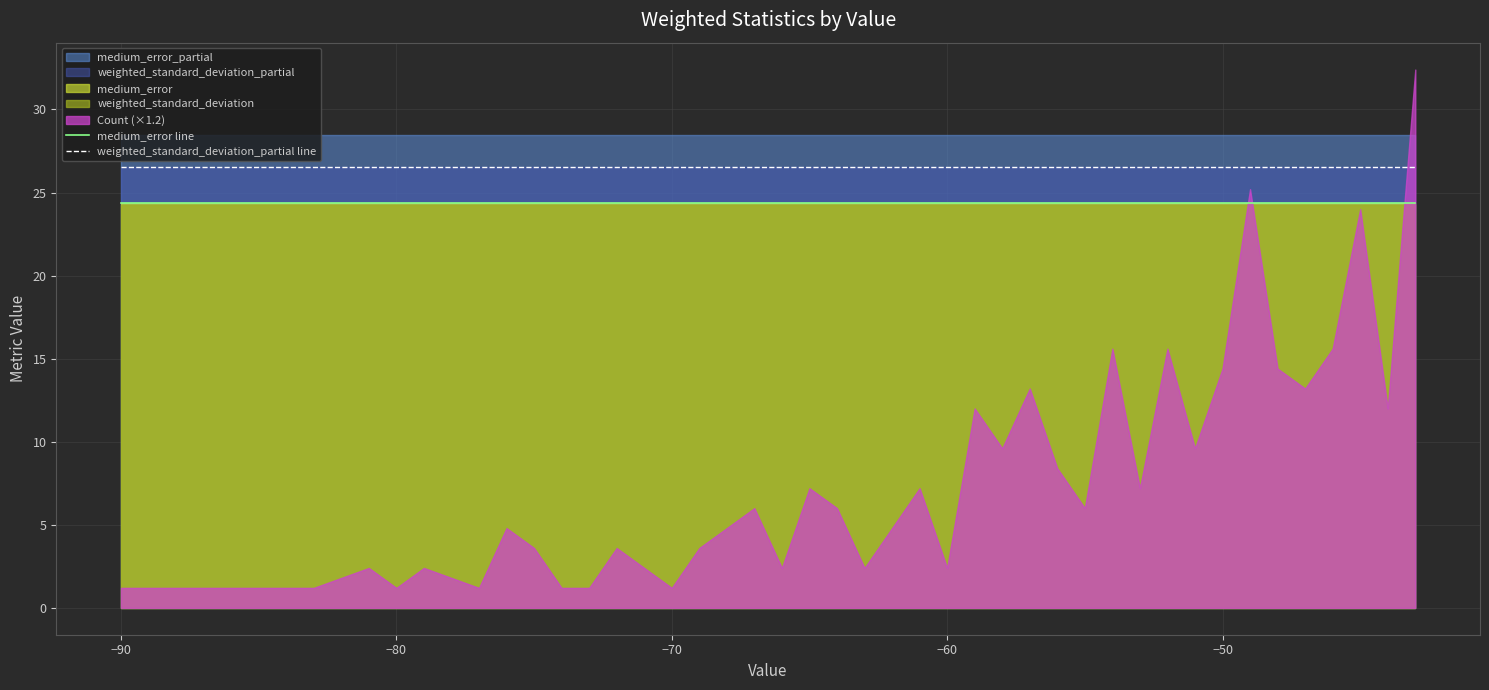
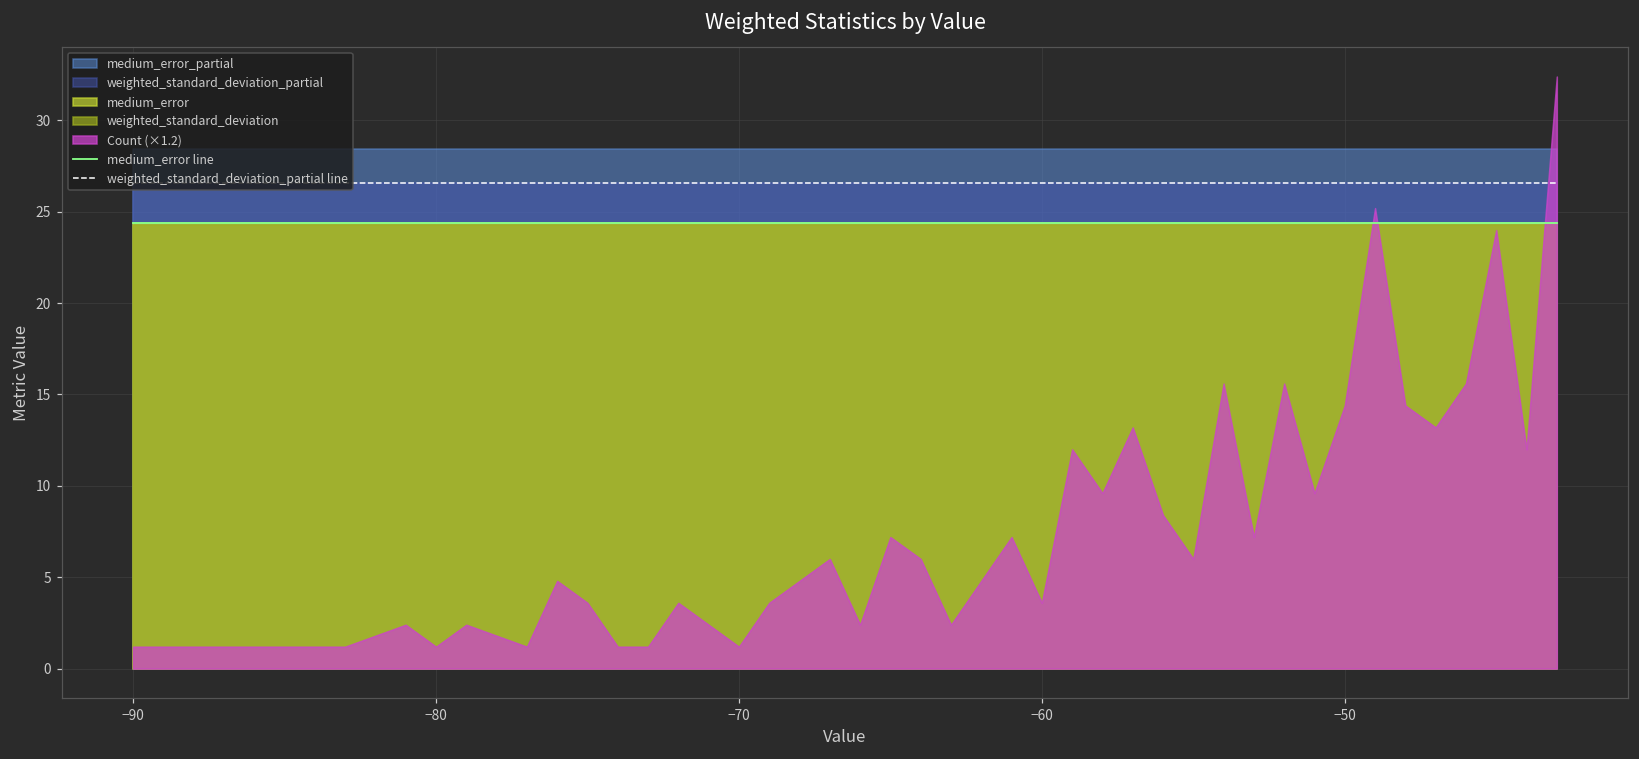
  {
    "medium_error_partial": {
      "−80": 28.5,
      "−70": 28.5,
      "−60": 28.5,
      "−50": 28.5
    },
    "weighted_standard_deviation_partial": {
      "−90": 26.6,
      "−80": 26.6,
      "−70": 26.6,
      "−60": 26.6,
      "−50": 26.6
    },
    "Count (×1.2)": {
      "−90": 1.2,
      "−80": 1.2,
      "−70": 1.2,
-     "−60": 2.4,
+     "−60": 3.6,
      "−50": 14.4
    }
  }
